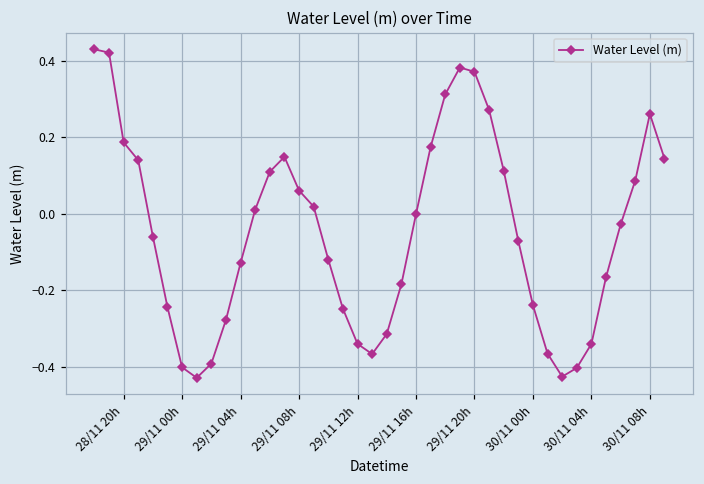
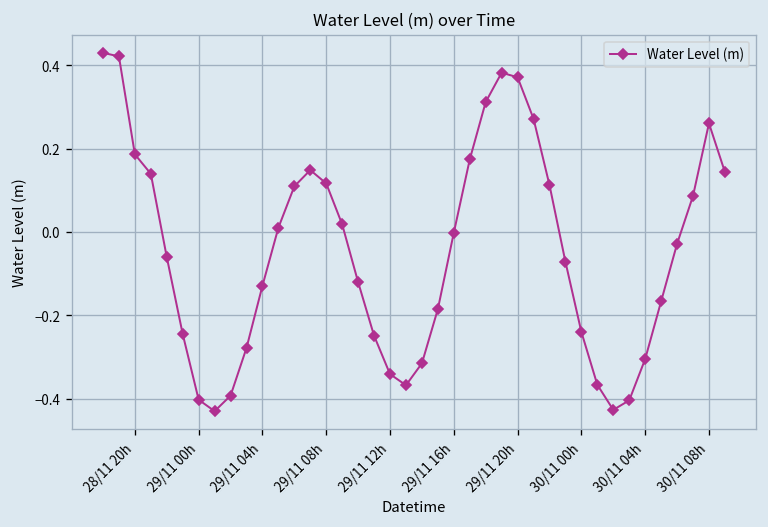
  {
    "28/11 20h": 0.19,
    "29/11 00h": -0.40,
    "29/11 04h": -0.13,
-   "29/11 08h": 0.06,
+   "29/11 08h": 0.12,
    "29/11 12h": -0.34,
    "29/11 16h": 0.00,
    "29/11 20h": 0.37,
    "30/11 00h": -0.24,
-   "30/11 04h": -0.34,
+   "30/11 04h": -0.30,
    "30/11 08h": 0.26
  }
